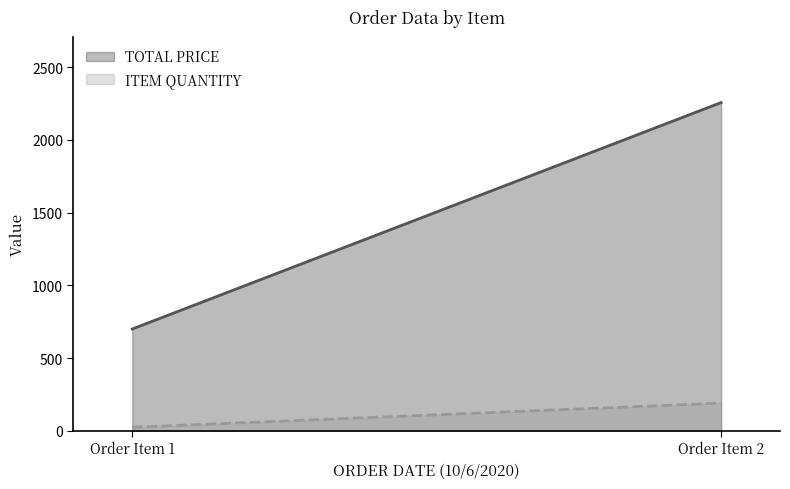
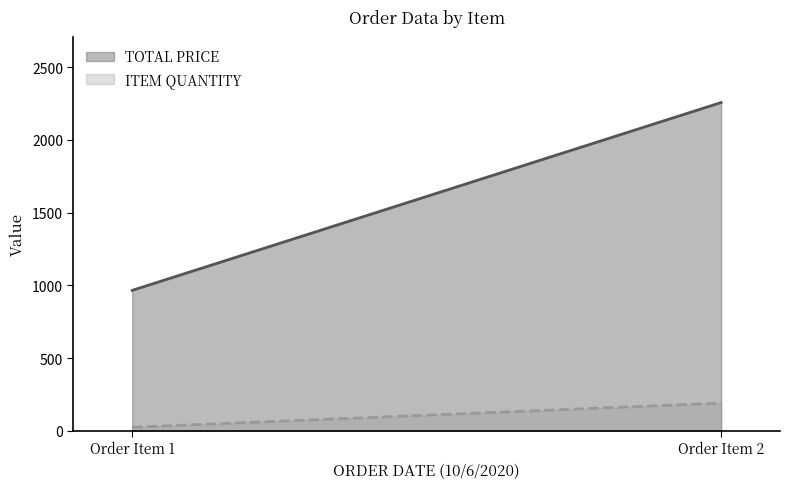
  {
    "TOTAL PRICE": {
-     "Order Item 1": 700,
+     "Order Item 1": 970,
      "Order Item 2": 2260
    },
    "ITEM QUANTITY": {
      "Order Item 1": 20,
      "Order Item 2": 190
    }
  }
